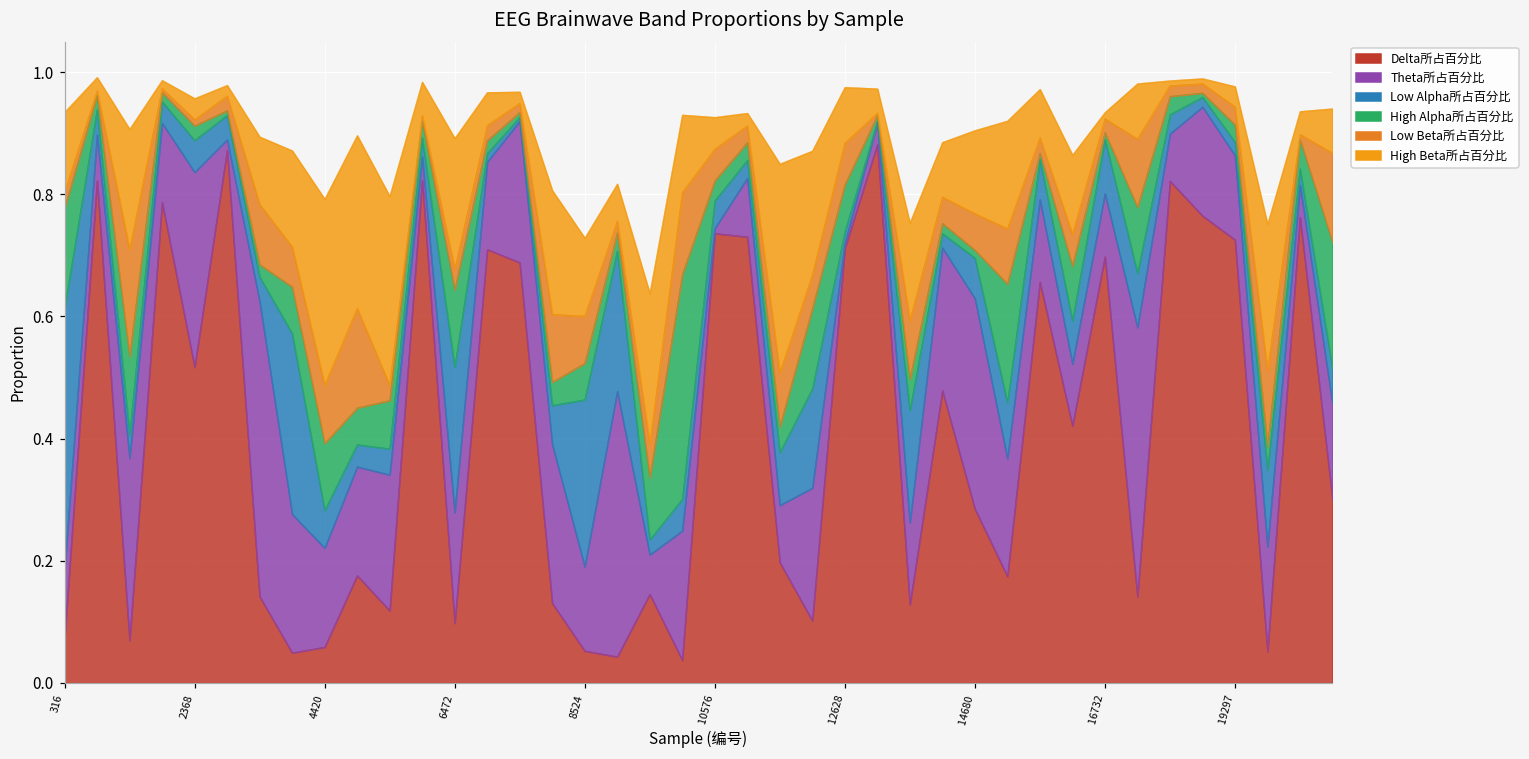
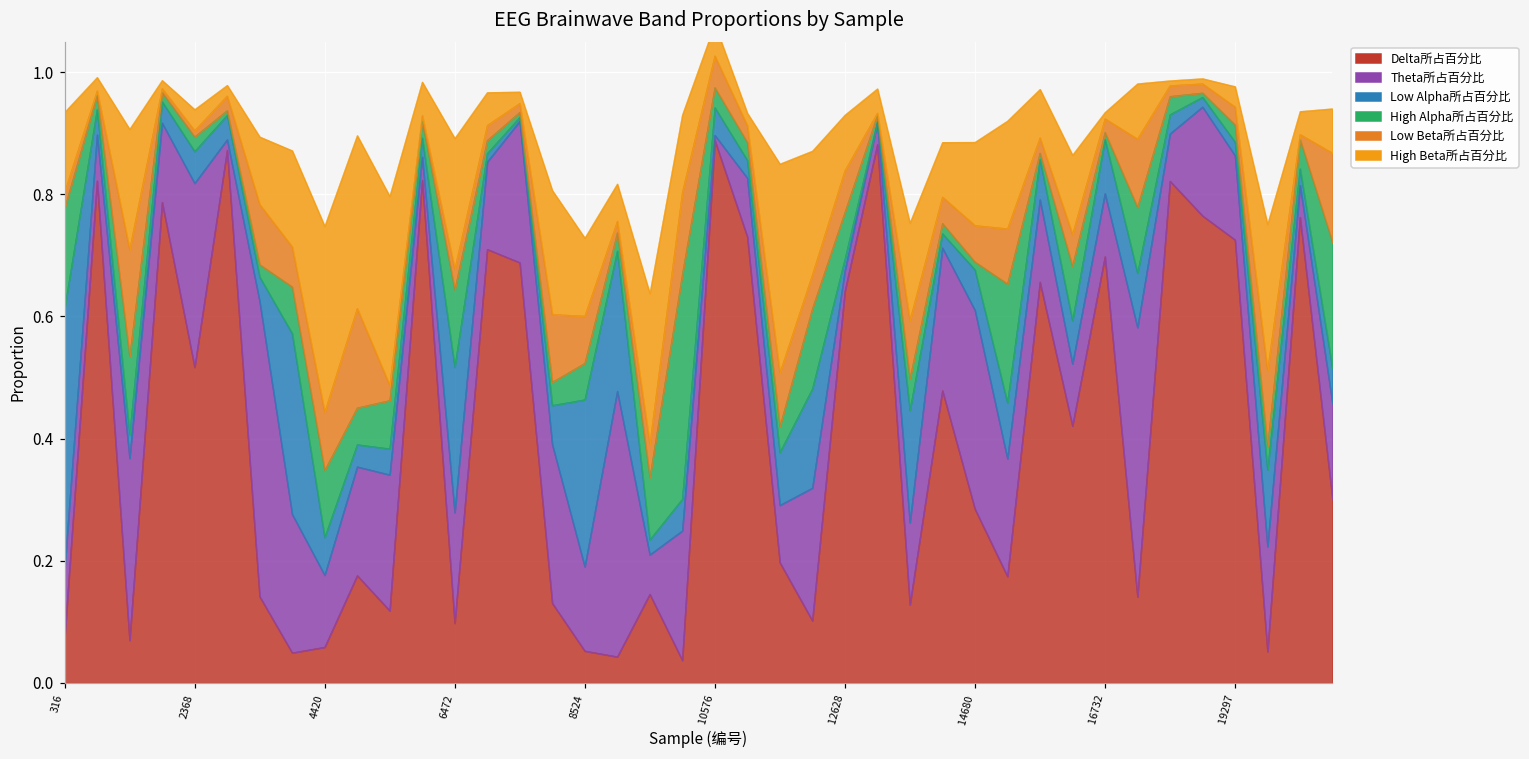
  {
    "Delta所占百分比": {
      "316": 0.07,
      "2368": 0.52,
      "4420": 0.06,
      "6472": 0.10,
      "8524": 0.05,
-     "10576": 0.74,
-     "12628": 0.71,
+     "10576": 0.89,
+     "12628": 0.64,
      "14680": 0.28,
      "16732": 0.70,
      "19297": 0.73
    },
    "Theta所占百分比": {
      "316": 0.11,
-     "2368": 0.32,
-     "4420": 0.16,
+     "2368": 0.30,
+     "4420": 0.12,
      "6472": 0.18,
      "8524": 0.14,
      "10576": 0.01,
-     "12628": 0.01,
-     "14680": 0.34,
+     "12628": 0.03,
+     "14680": 0.33,
      "16732": 0.10,
      "19297": 0.14
    },
    "Low Alpha所占百分比": {
      "316": 0.43,
      "2368": 0.05,
      "4420": 0.06,
      "6472": 0.24,
      "8524": 0.27,
      "10576": 0.05,
      "12628": 0.02,
      "14680": 0.07,
      "16732": 0.09,
      "19297": 0.02
    },
    "High Alpha所占百分比": {
      "316": 0.16,
      "2368": 0.02,
      "4420": 0.11,
      "6472": 0.13,
      "8524": 0.06,
      "10576": 0.03,
      "12628": 0.08,
      "14680": 0.01,
      "16732": 0.01,
      "19297": 0.03
    }
  }
